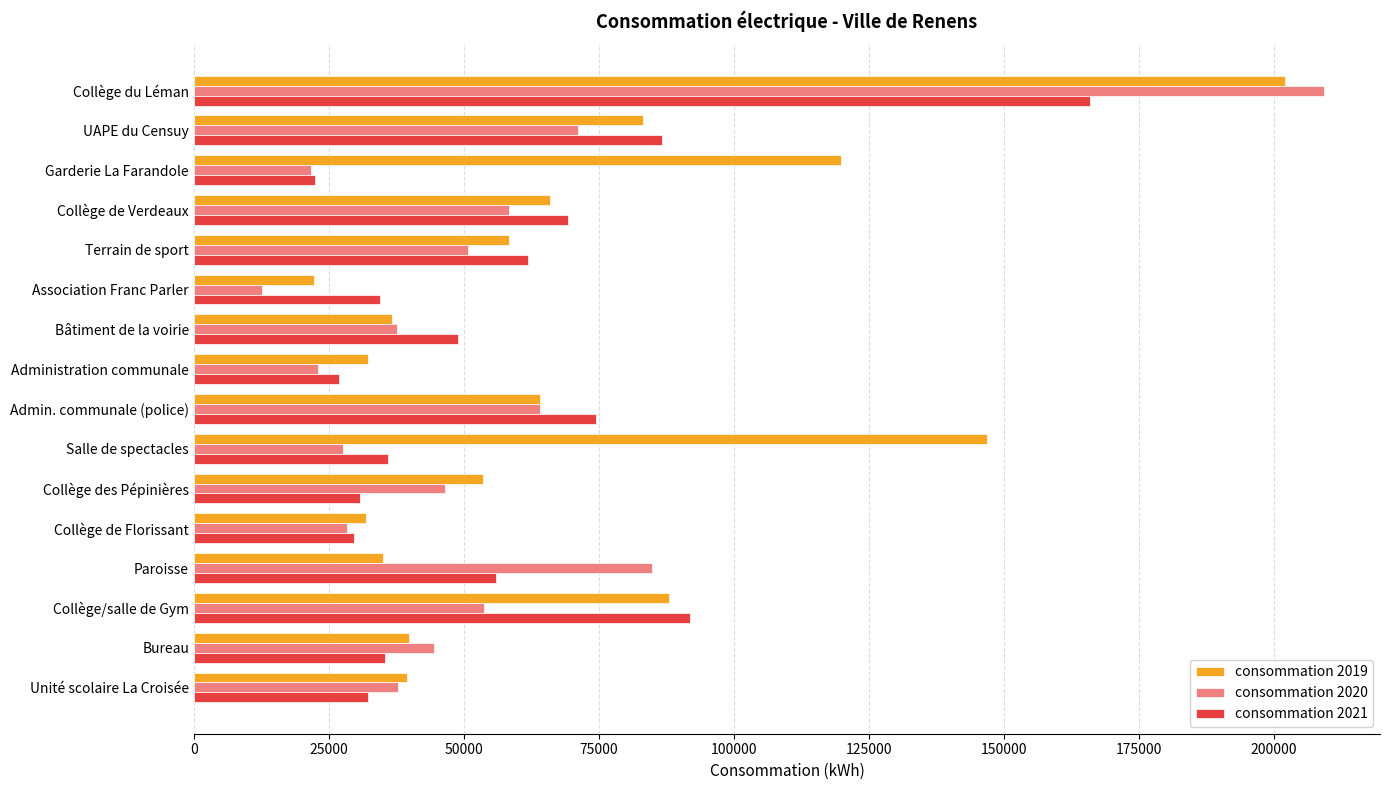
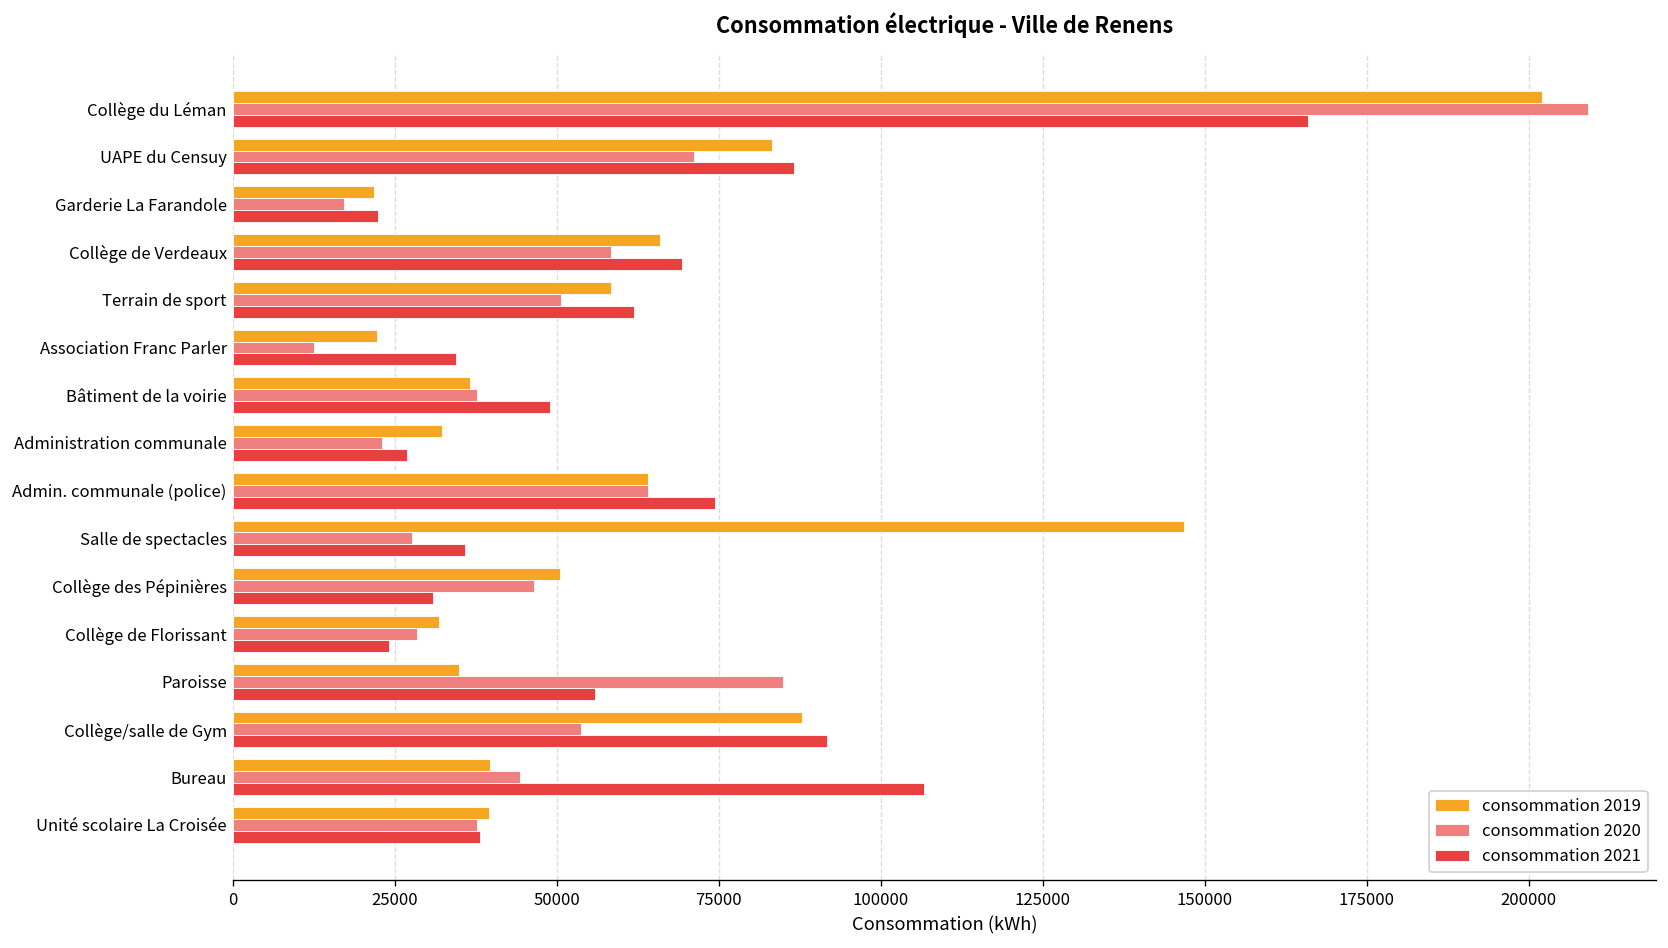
  {
    "consommation 2019": {
      "Collège du Léman": 202000,
      "UAPE du Censuy": 83000,
-     "Garderie La Farandole": 120000,
+     "Garderie La Farandole": 22000,
      "Collège de Verdeaux": 66000,
      "Terrain de sport": 58000,
      "Association Franc Parler": 22000,
      "Bâtiment de la voirie": 37000,
      "Administration communale": 32000,
      "Admin. communale (police)": 64000,
      "Salle de spectacles": 147000,
-     "Collège des Pépinières": 54000,
+     "Collège des Pépinières": 51000,
      "Collège de Florissant": 32000,
      "Paroisse": 35000,
      "Collège/salle de Gym": 88000,
      "Bureau": 40000,
      "Unité scolaire La Croisée": 40000
    },
    "consommation 2020": {
      "Collège du Léman": 209000,
      "UAPE du Censuy": 71000,
-     "Garderie La Farandole": 22000,
+     "Garderie La Farandole": 17000,
      "Collège de Verdeaux": 58000,
      "Terrain de sport": 51000,
      "Association Franc Parler": 13000,
      "Bâtiment de la voirie": 38000,
      "Administration communale": 23000,
      "Admin. communale (police)": 64000,
      "Salle de spectacles": 28000,
      "Collège des Pépinières": 47000,
      "Collège de Florissant": 28000,
      "Paroisse": 85000,
      "Collège/salle de Gym": 54000,
      "Bureau": 44000,
      "Unité scolaire La Croisée": 38000
    },
    "consommation 2021": {
      "Collège du Léman": 166000,
      "UAPE du Censuy": 87000,
      "Garderie La Farandole": 22000,
      "Collège de Verdeaux": 69000,
      "Terrain de sport": 62000,
      "Association Franc Parler": 34000,
      "Bâtiment de la voirie": 49000,
      "Administration communale": 27000,
      "Admin. communale (police)": 74000,
      "Salle de spectacles": 36000,
      "Collège des Pépinières": 31000,
-     "Collège de Florissant": 30000,
+     "Collège de Florissant": 24000,
      "Paroisse": 56000,
      "Collège/salle de Gym": 92000,
-     "Bureau": 35000,
-     "Unité scolaire La Croisée": 32000
+     "Bureau": 107000,
+     "Unité scolaire La Croisée": 38000
    }
  }
